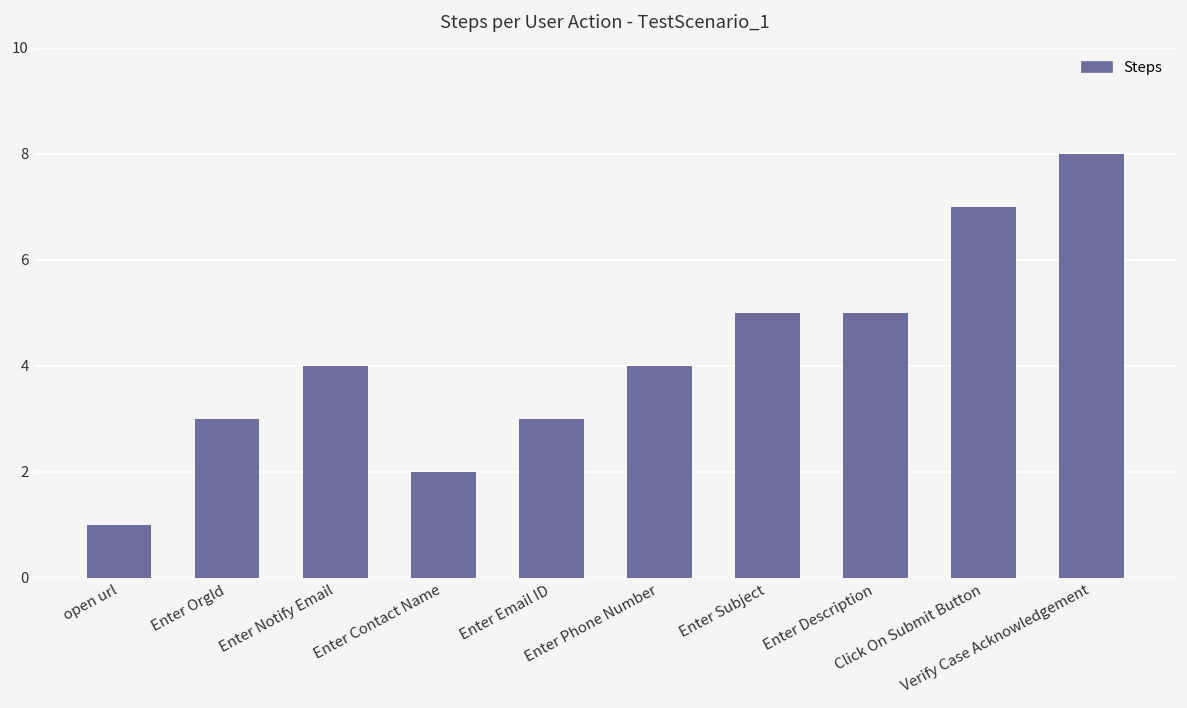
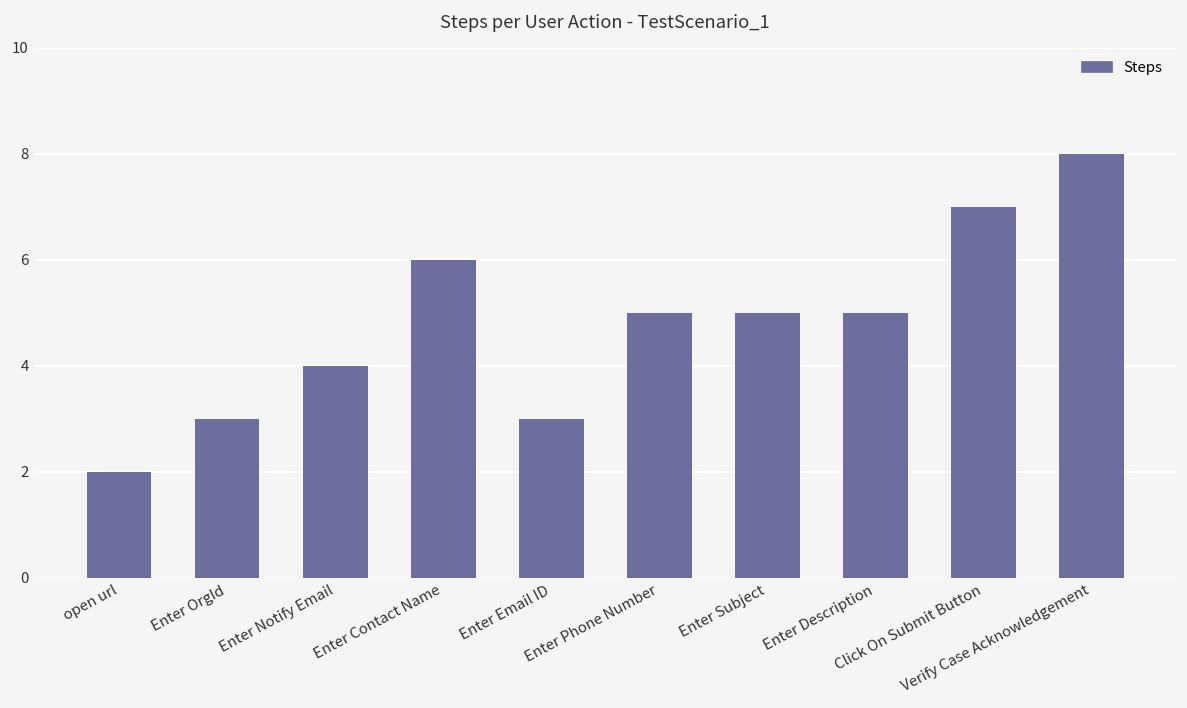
  {
-   "open url": 1,
+   "open url": 2,
    "Enter OrgId": 3,
    "Enter Notify Email": 4,
-   "Enter Contact Name": 2,
+   "Enter Contact Name": 6,
    "Enter Email ID": 3,
-   "Enter Phone Number": 4,
+   "Enter Phone Number": 5,
    "Enter Subject": 5,
    "Enter Description": 5,
    "Click On Submit Button": 7,
    "Verify Case Acknowledgement": 8
  }
